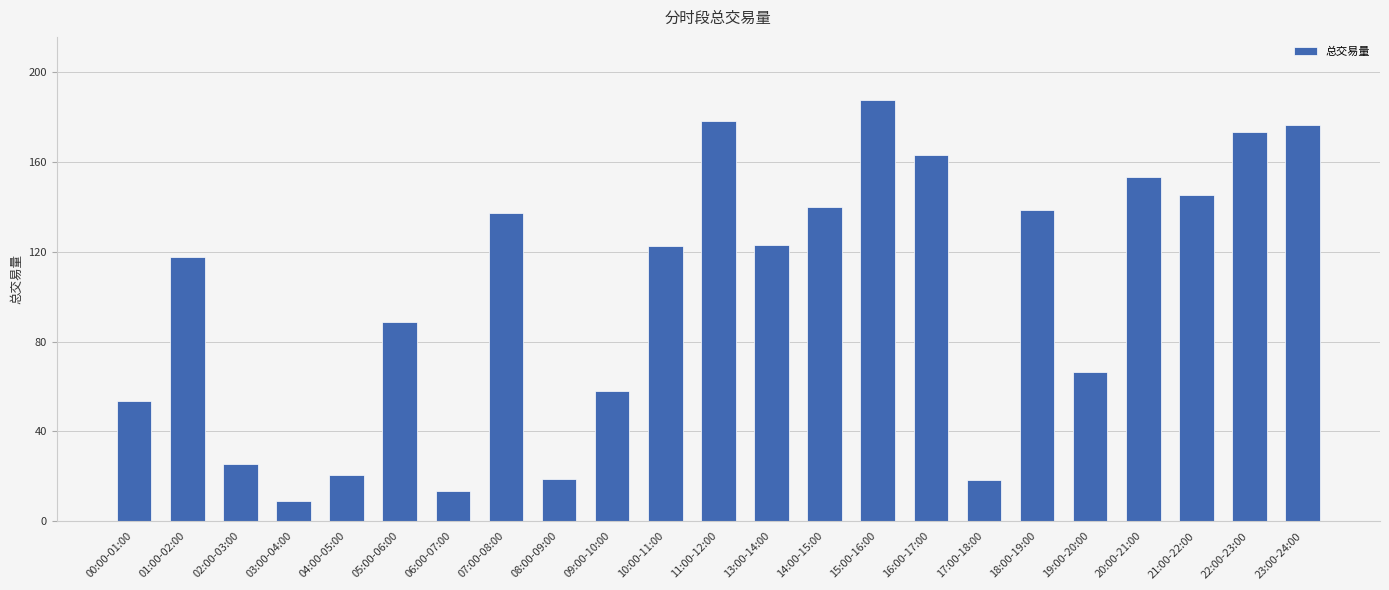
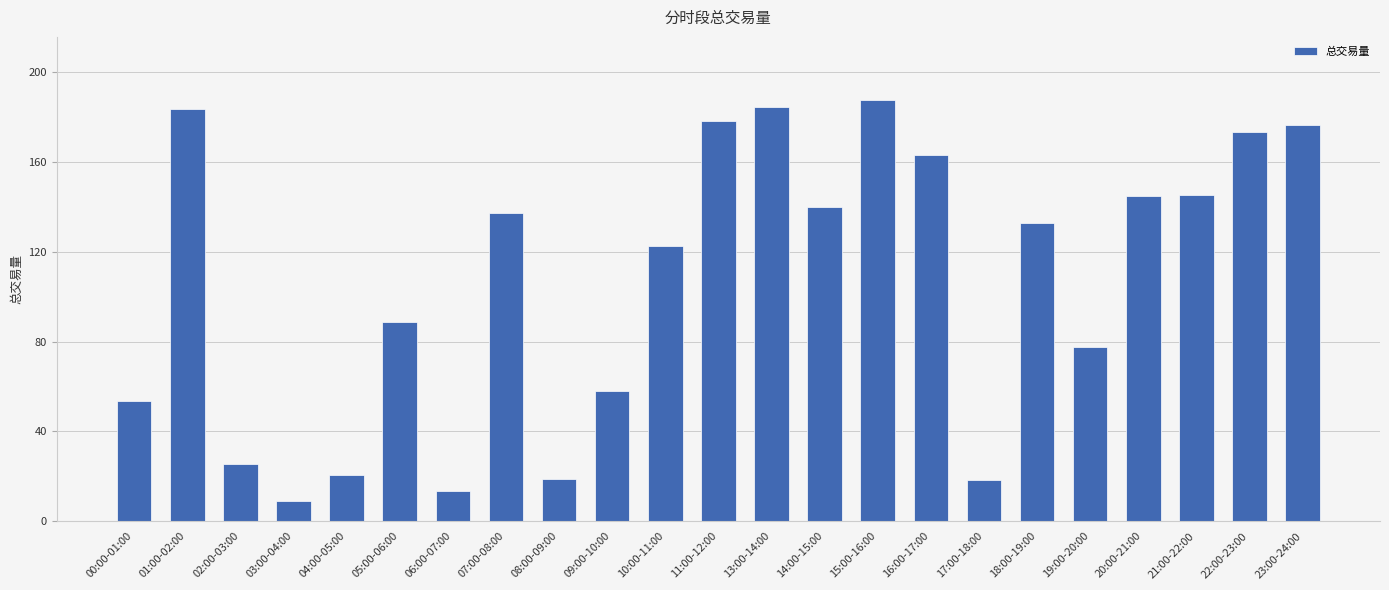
  {
    "00:00-01:00": 54,
-   "01:00-02:00": 118,
+   "01:00-02:00": 184,
    "02:00-03:00": 25,
    "03:00-04:00": 9,
    "04:00-05:00": 20,
    "05:00-06:00": 89,
    "06:00-07:00": 13,
    "07:00-08:00": 137,
    "08:00-09:00": 19,
    "09:00-10:00": 58,
    "10:00-11:00": 123,
    "11:00-12:00": 178,
-   "13:00-14:00": 123,
+   "13:00-14:00": 184,
    "14:00-15:00": 140,
    "15:00-16:00": 188,
    "16:00-17:00": 163,
    "17:00-18:00": 18,
-   "18:00-19:00": 138,
-   "19:00-20:00": 67,
-   "20:00-21:00": 154,
+   "18:00-19:00": 133,
+   "19:00-20:00": 78,
+   "20:00-21:00": 145,
    "21:00-22:00": 145,
    "22:00-23:00": 174,
    "23:00-24:00": 177
  }
